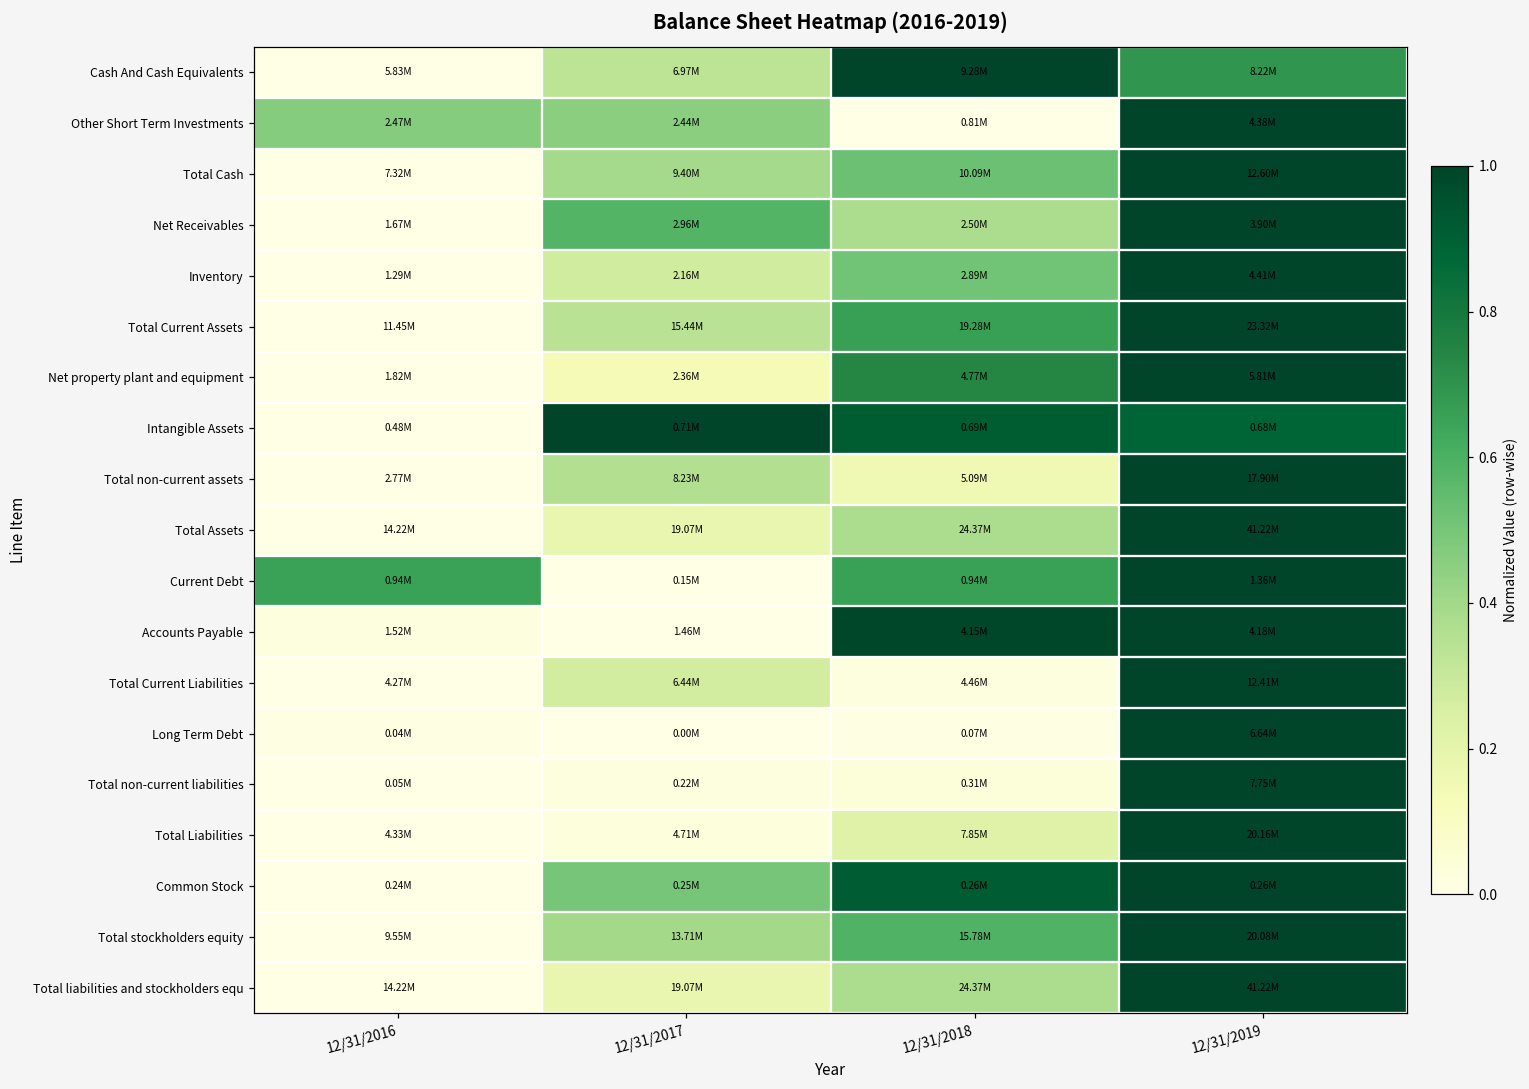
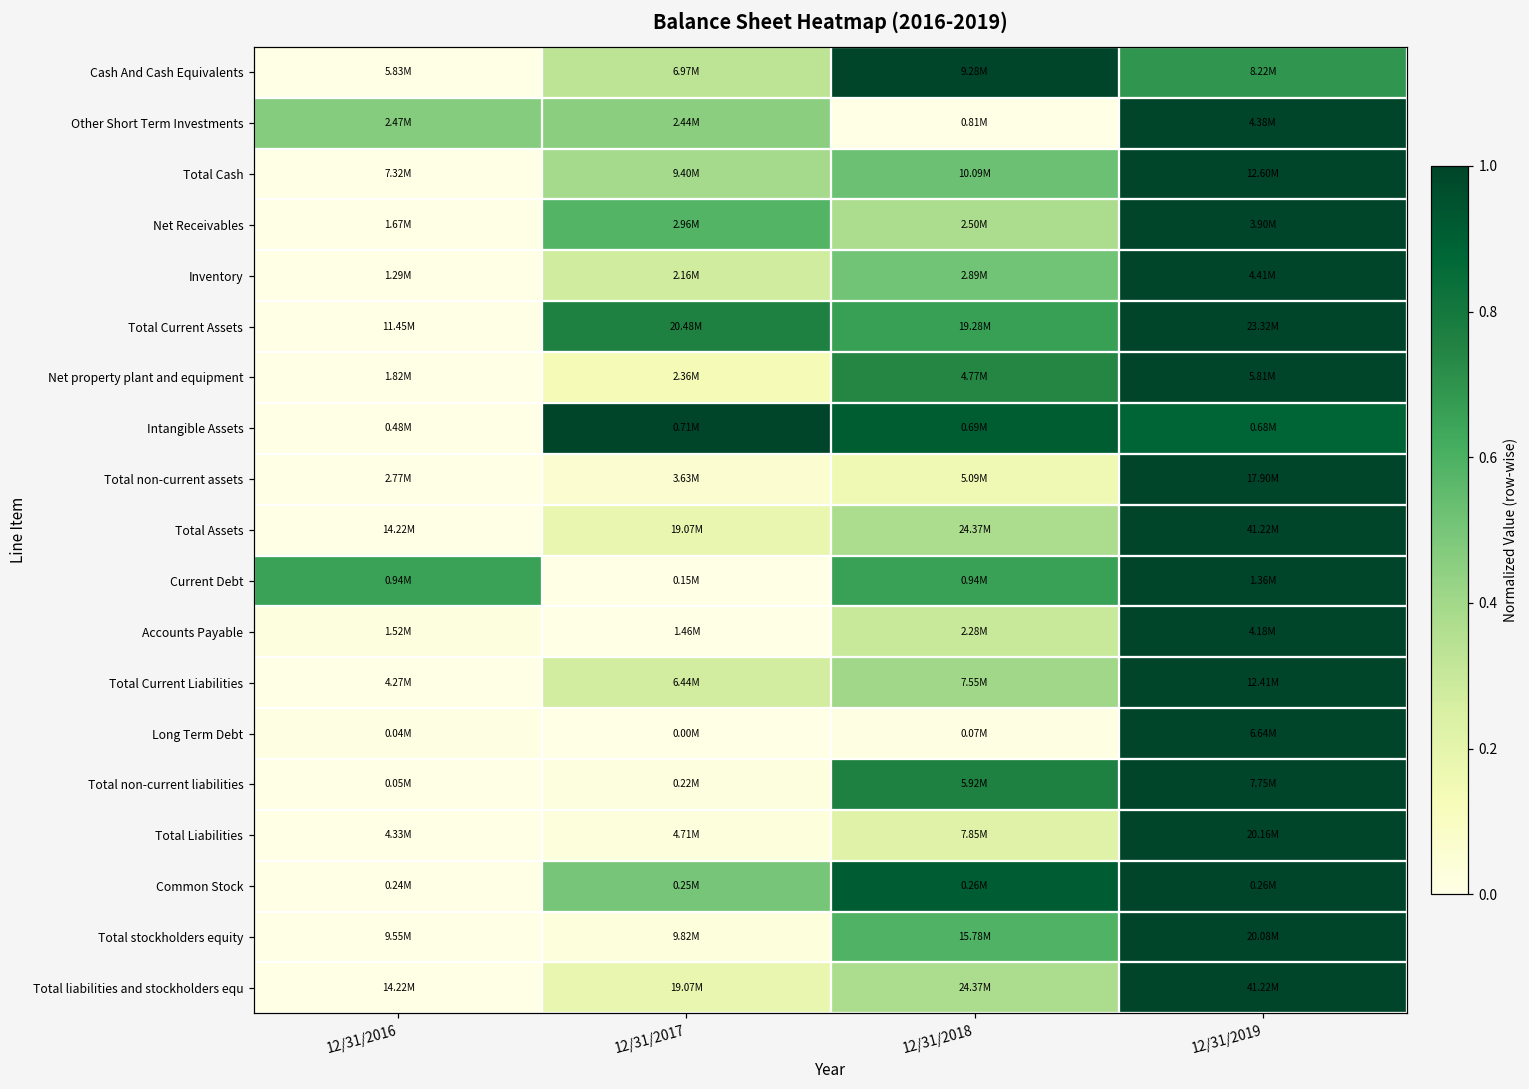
  {
    "Cash And Cash Equivalents": {
      "12/31/2016": "5.83M",
      "12/31/2017": "6.97M",
      "12/31/2018": "9.28M",
      "12/31/2019": "8.22M"
    },
    "Other Short Term Investments": {
      "12/31/2016": "2.47M",
      "12/31/2017": "2.44M",
      "12/31/2018": "0.81M",
      "12/31/2019": "4.38M"
    },
    "Total Cash": {
      "12/31/2016": "7.32M",
      "12/31/2017": "9.40M",
      "12/31/2018": "10.09M",
      "12/31/2019": "12.60M"
    },
    "Net Receivables": {
      "12/31/2016": "1.67M",
      "12/31/2017": "2.96M",
      "12/31/2018": "2.50M",
      "12/31/2019": "3.90M"
    },
    "Inventory": {
      "12/31/2016": "1.29M",
      "12/31/2017": "2.16M",
      "12/31/2018": "2.89M",
      "12/31/2019": "4.41M"
    },
    "Total Current Assets": {
      "12/31/2016": "11.45M",
-     "12/31/2017": "15.44M",
+     "12/31/2017": "20.48M",
      "12/31/2018": "19.28M",
      "12/31/2019": "23.32M"
    },
    "Net property plant and equipment": {
      "12/31/2016": "1.82M",
      "12/31/2017": "2.36M",
      "12/31/2018": "4.77M",
      "12/31/2019": "5.81M"
    },
    "Intangible Assets": {
      "12/31/2016": "0.48M",
      "12/31/2017": "0.71M",
      "12/31/2018": "0.69M",
      "12/31/2019": "0.68M"
    },
    "Total non-current assets": {
      "12/31/2016": "2.77M",
-     "12/31/2017": "8.23M",
+     "12/31/2017": "3.63M",
      "12/31/2018": "5.09M",
      "12/31/2019": "17.90M"
    },
    "Total Assets": {
      "12/31/2016": "14.22M",
      "12/31/2017": "19.07M",
      "12/31/2018": "24.37M",
      "12/31/2019": "41.22M"
    },
    "Current Debt": {
      "12/31/2016": "0.94M",
      "12/31/2017": "0.15M",
      "12/31/2018": "0.94M",
      "12/31/2019": "1.36M"
    },
    "Accounts Payable": {
      "12/31/2016": "1.52M",
      "12/31/2017": "1.46M",
-     "12/31/2018": "4.15M",
+     "12/31/2018": "2.28M",
      "12/31/2019": "4.18M"
    },
    "Total Current Liabilities": {
      "12/31/2016": "4.27M",
      "12/31/2017": "6.44M",
-     "12/31/2018": "4.46M",
+     "12/31/2018": "7.55M",
      "12/31/2019": "12.41M"
    },
    "Long Term Debt": {
      "12/31/2016": "0.04M",
      "12/31/2017": "0.00M",
      "12/31/2018": "0.07M",
      "12/31/2019": "6.64M"
    },
    "Total non-current liabilities": {
      "12/31/2016": "0.05M",
      "12/31/2017": "0.22M",
-     "12/31/2018": "0.31M",
+     "12/31/2018": "5.92M",
      "12/31/2019": "7.75M"
    },
    "Total Liabilities": {
      "12/31/2016": "4.33M",
      "12/31/2017": "4.71M",
      "12/31/2018": "7.85M",
      "12/31/2019": "20.16M"
    },
    "Common Stock": {
      "12/31/2016": "0.24M",
      "12/31/2017": "0.25M",
      "12/31/2018": "0.26M",
      "12/31/2019": "0.26M"
    },
    "Total stockholders equity": {
      "12/31/2016": "9.55M",
-     "12/31/2017": "13.71M",
+     "12/31/2017": "9.82M",
      "12/31/2018": "15.78M",
      "12/31/2019": "20.08M"
    },
    "Total liabilities and stockholders equ": {
      "12/31/2016": "14.22M",
      "12/31/2017": "19.07M",
      "12/31/2018": "24.37M",
      "12/31/2019": "41.22M"
    }
  }
